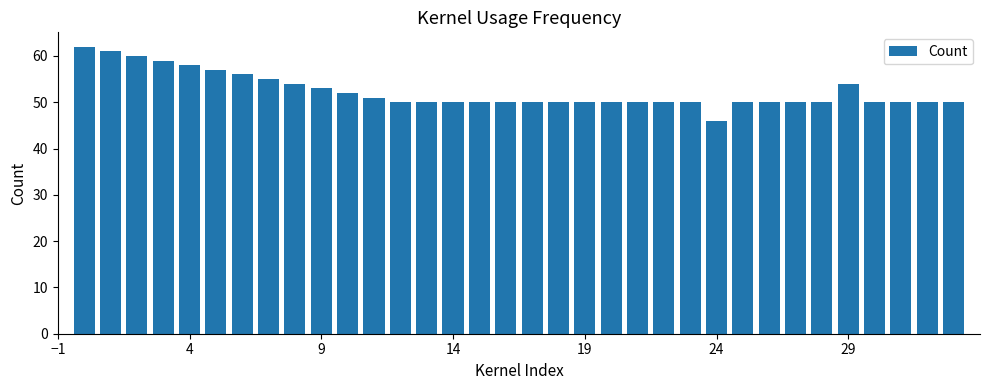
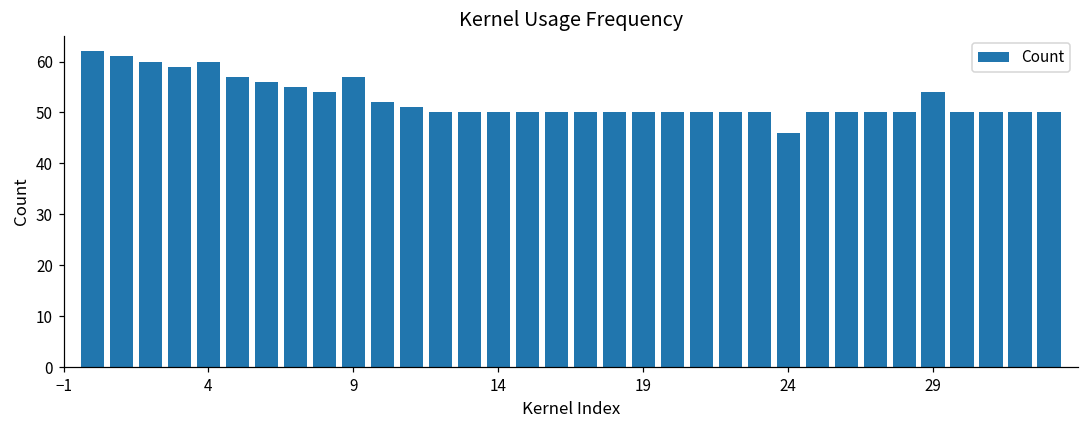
  {
-   "4": 58,
-   "9": 53,
+   "4": 60,
+   "9": 57,
    "14": 50,
    "19": 50,
    "24": 46,
    "29": 54
  }
